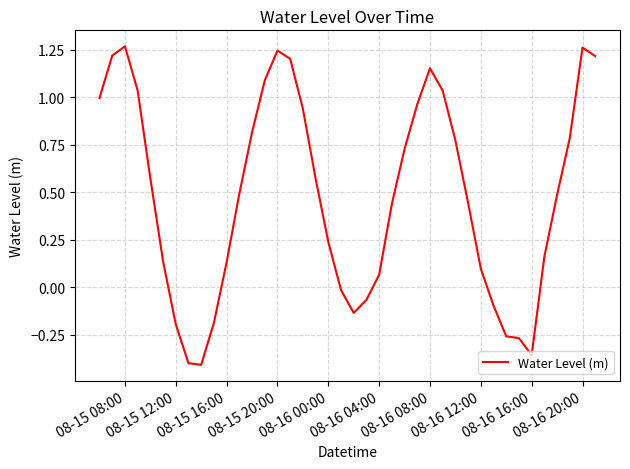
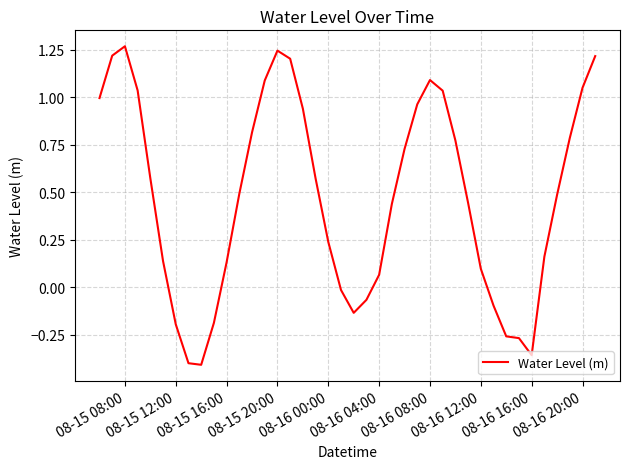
  {
    "08-15 08:00": 1.27,
    "08-15 12:00": -0.20,
    "08-15 16:00": 0.13,
    "08-15 20:00": 1.25,
    "08-16 00:00": 0.24,
    "08-16 04:00": 0.06,
-   "08-16 08:00": 1.15,
+   "08-16 08:00": 1.09,
    "08-16 12:00": 0.10,
-   "08-16 20:00": 1.26
+   "08-16 20:00": 1.05
  }
